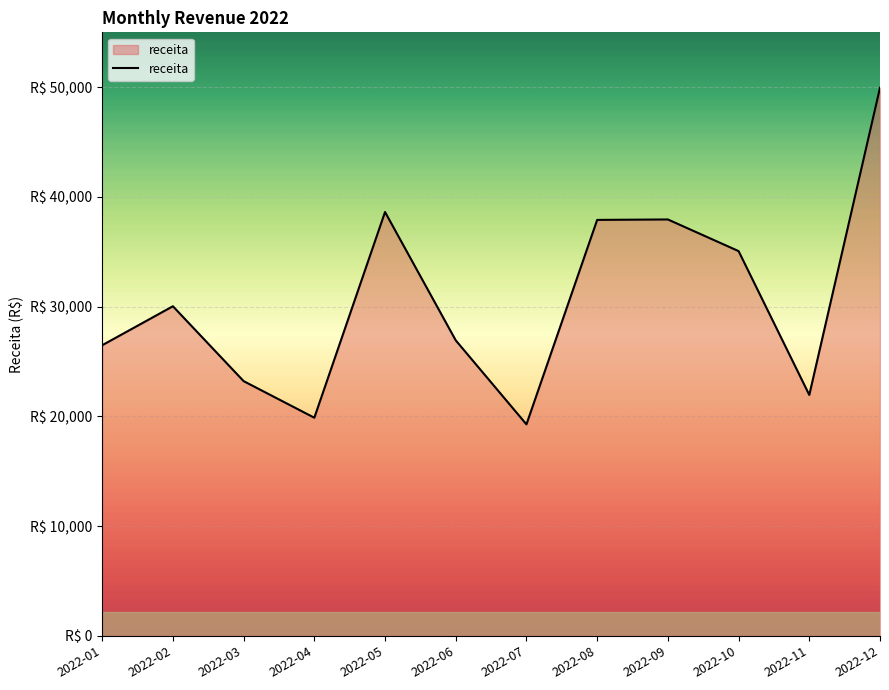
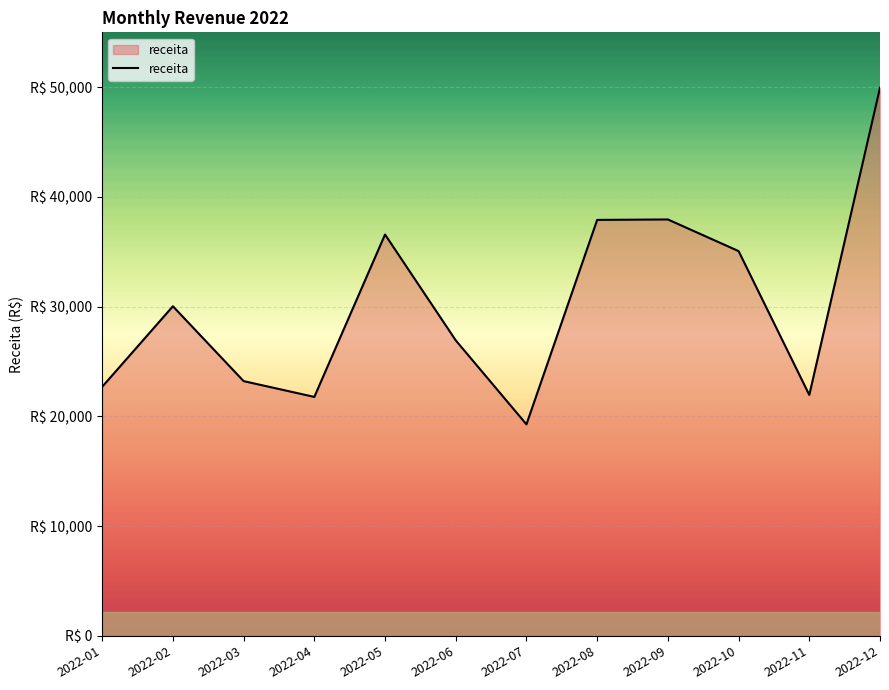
  {
-   "2022-01": "R$ 26,500",
+   "2022-01": "R$ 22,700",
    "2022-02": "R$ 30,000",
    "2022-03": "R$ 23,200",
-   "2022-04": "R$ 19,900",
-   "2022-05": "R$ 38,600",
+   "2022-04": "R$ 21,800",
+   "2022-05": "R$ 36,600",
    "2022-06": "R$ 26,900",
    "2022-07": "R$ 19,300",
    "2022-08": "R$ 37,900",
    "2022-09": "R$ 37,900",
    "2022-10": "R$ 35,100",
    "2022-11": "R$ 22,000",
    "2022-12": "R$ 50,000"
  }
